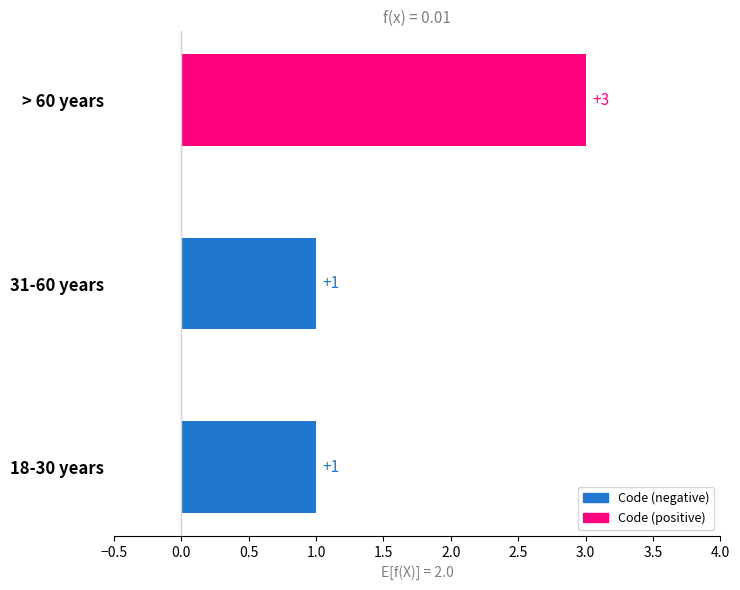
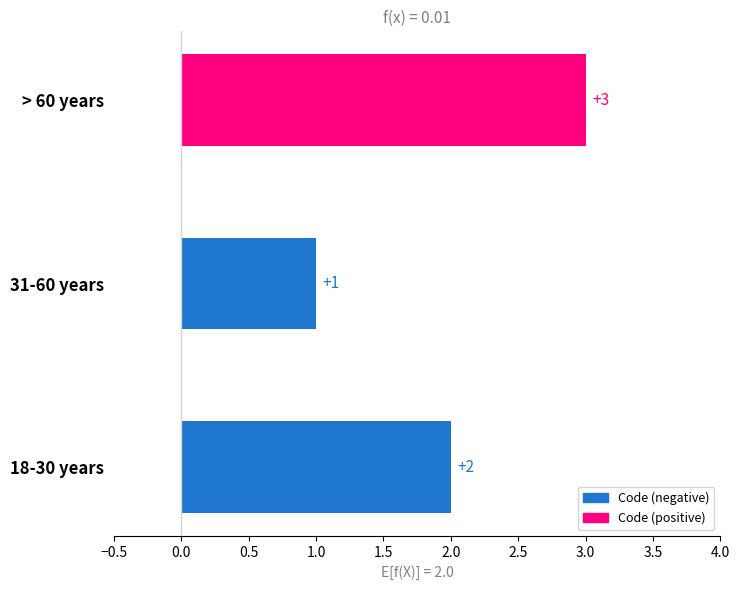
  {
    "> 60 years": "+3",
    "31-60 years": "+1",
-   "18-30 years": "+1"
+   "18-30 years": "+2"
  }
